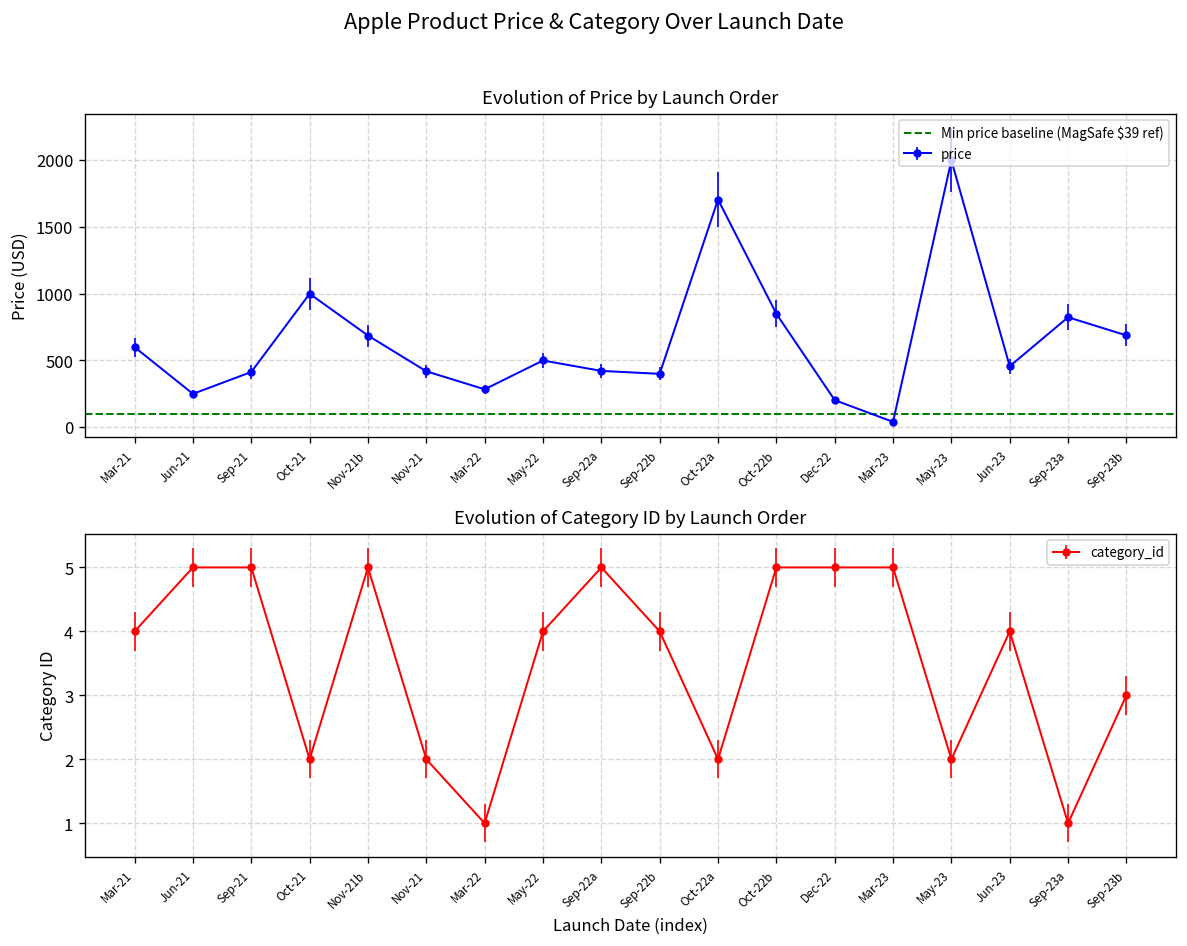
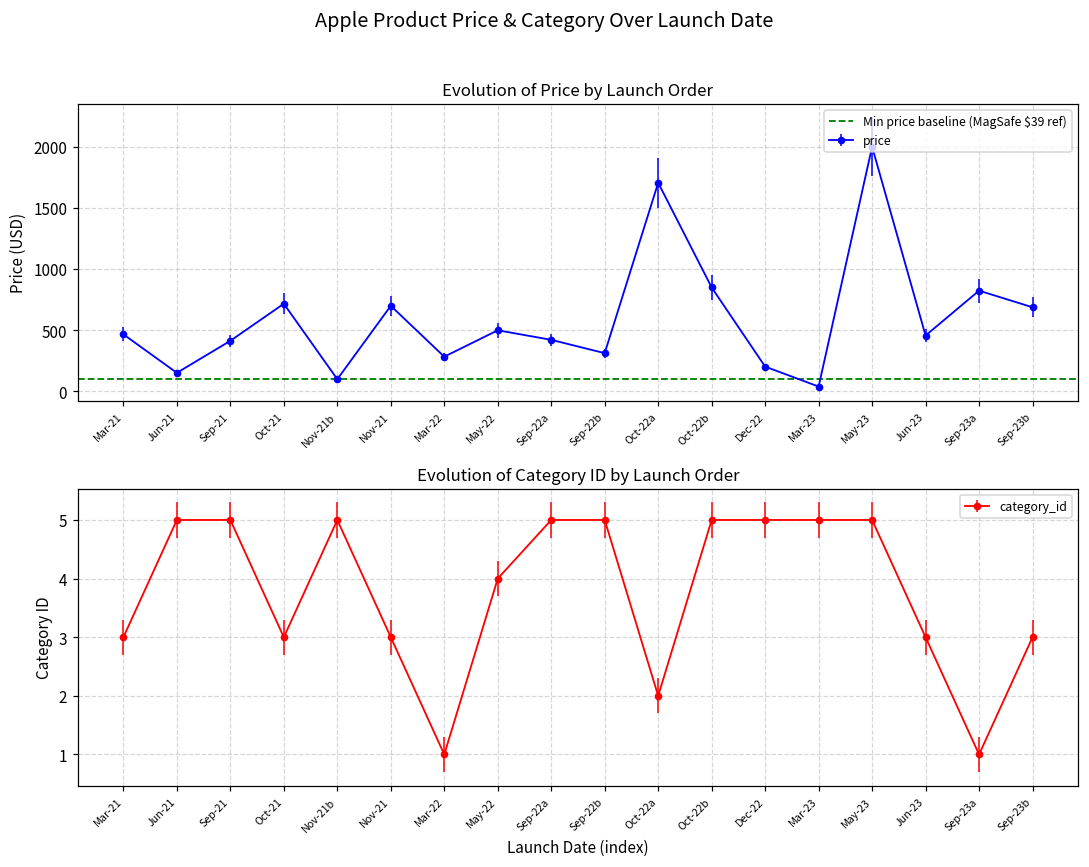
  {
    "Evolution of Price by Launch Order": {
-     "Mar-21": 600,
-     "Jun-21": 250,
+     "Mar-21": 470,
+     "Jun-21": 150,
      "Sep-21": 410,
-     "Oct-21": 1000,
-     "Nov-21b": 690,
-     "Nov-21": 420,
+     "Oct-21": 720,
+     "Nov-21b": 100,
+     "Nov-21": 700,
      "Mar-22": 280,
      "May-22": 500,
      "Sep-22a": 420,
-     "Sep-22b": 400,
+     "Sep-22b": 310,
      "Oct-22a": 1710,
      "Oct-22b": 850,
      "Dec-22": 200,
      "Mar-23": 40,
      "Jun-23": 460,
      "Sep-23a": 820,
      "Sep-23b": 690
    },
    "Evolution of Category ID by Launch Order": {
-     "Mar-21": 4,
+     "Mar-21": 3,
      "Jun-21": 5,
      "Sep-21": 5,
-     "Oct-21": 2,
+     "Oct-21": 3,
      "Nov-21b": 5,
-     "Nov-21": 2,
+     "Nov-21": 3,
      "Mar-22": 1,
      "May-22": 4,
      "Sep-22a": 5,
-     "Sep-22b": 4,
+     "Sep-22b": 5,
      "Oct-22a": 2,
      "Oct-22b": 5,
      "Dec-22": 5,
      "Mar-23": 5,
-     "May-23": 2,
-     "Jun-23": 4,
+     "May-23": 5,
+     "Jun-23": 3,
      "Sep-23a": 1,
      "Sep-23b": 3
    }
  }
